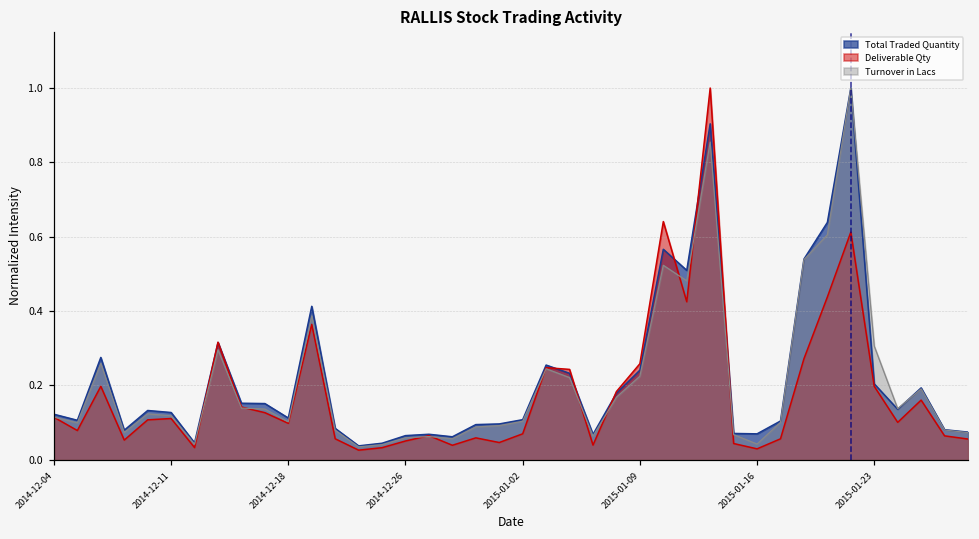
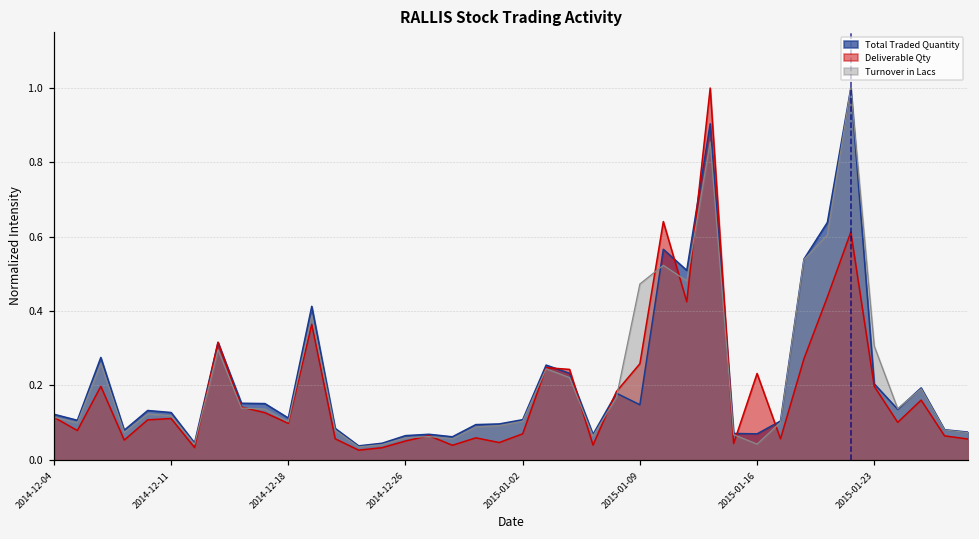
  {
    "Total Traded Quantity": {
      "2014-12-04": 0.12,
      "2014-12-11": 0.13,
      "2014-12-18": 0.11,
-     "2015-01-09": 0.24,
+     "2015-01-09": 0.15,
      "2015-01-16": 0.07
    },
    "Deliverable Qty": {
      "2014-12-26": 0.05,
      "2015-01-02": 0.07,
      "2015-01-09": 0.26,
-     "2015-01-16": 0.03
+     "2015-01-16": 0.23
    },
    "Turnover in Lacs": {
-     "2015-01-09": 0.22,
+     "2015-01-09": 0.47,
      "2015-01-16": 0.04,
      "2015-01-23": 0.31
    }
  }
